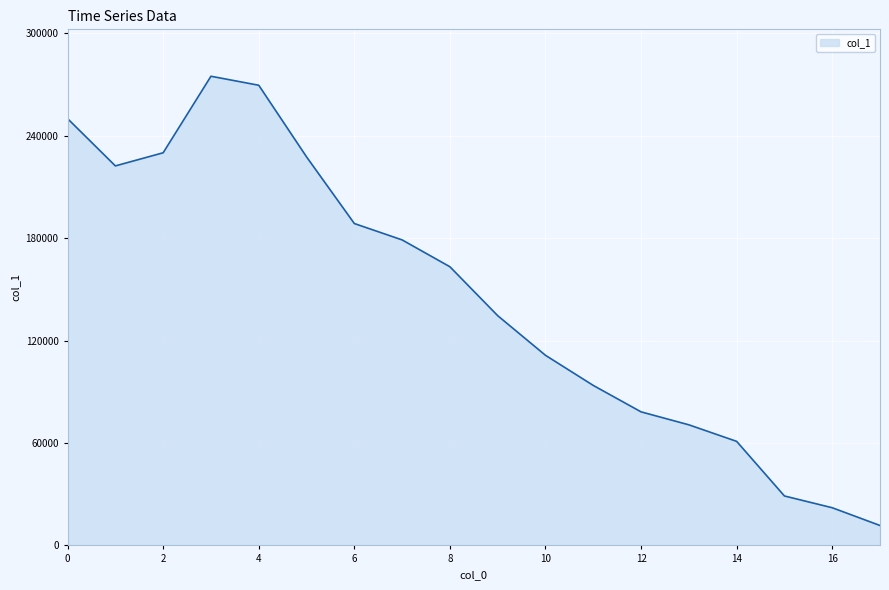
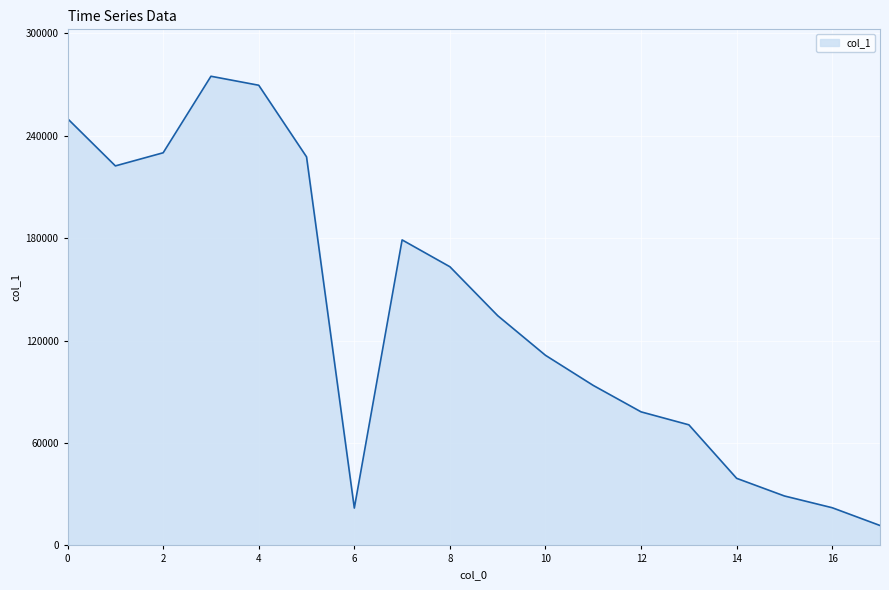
  {
    "0": 250000,
    "2": 230000,
    "4": 270000,
-   "6": 189000,
+   "6": 22000,
    "8": 163000,
    "10": 111000,
    "12": 78000,
-   "14": 61000,
+   "14": 39000,
    "16": 22000
  }
